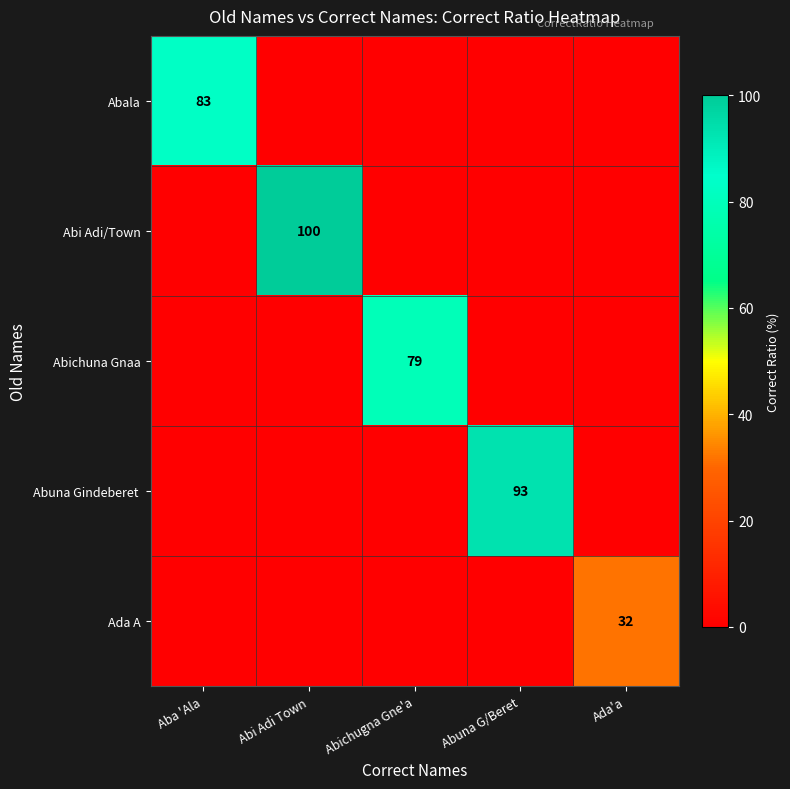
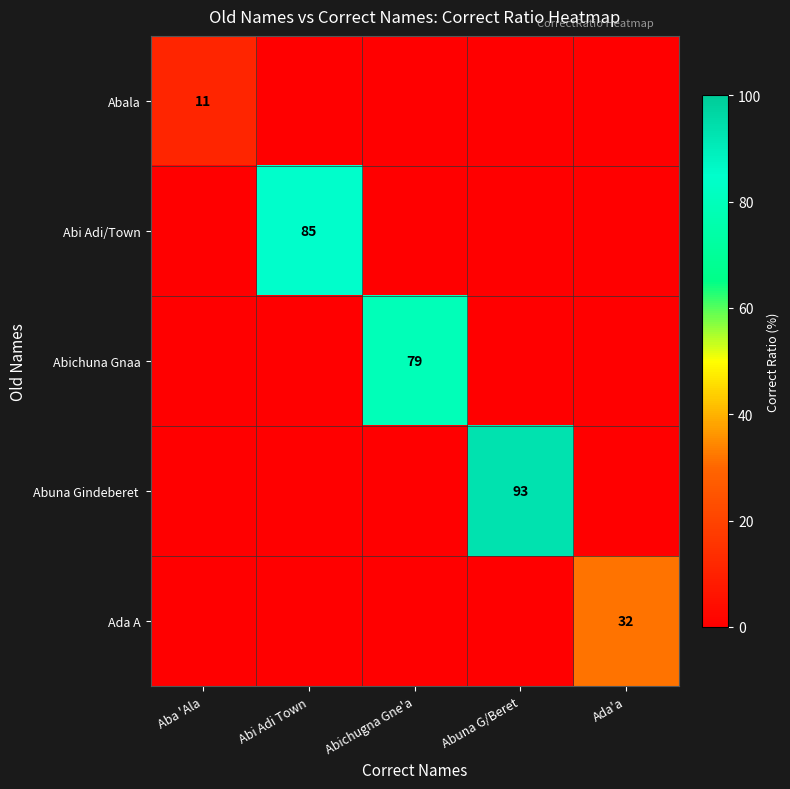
  {
    "Abala": {
-     "Aba 'Ala": 83
+     "Aba 'Ala": 11
    },
    "Abi Adi/Town": {
-     "Abi Adi Town": 100
+     "Abi Adi Town": 85
    },
    "Abichuna Gnaa": {
      "Abichugna Gne'a": 79
    },
    "Abuna Gindeberet": {
      "Abuna G/Beret": 93
    },
    "Ada A": {
      "Ada'a": 32
    }
  }
